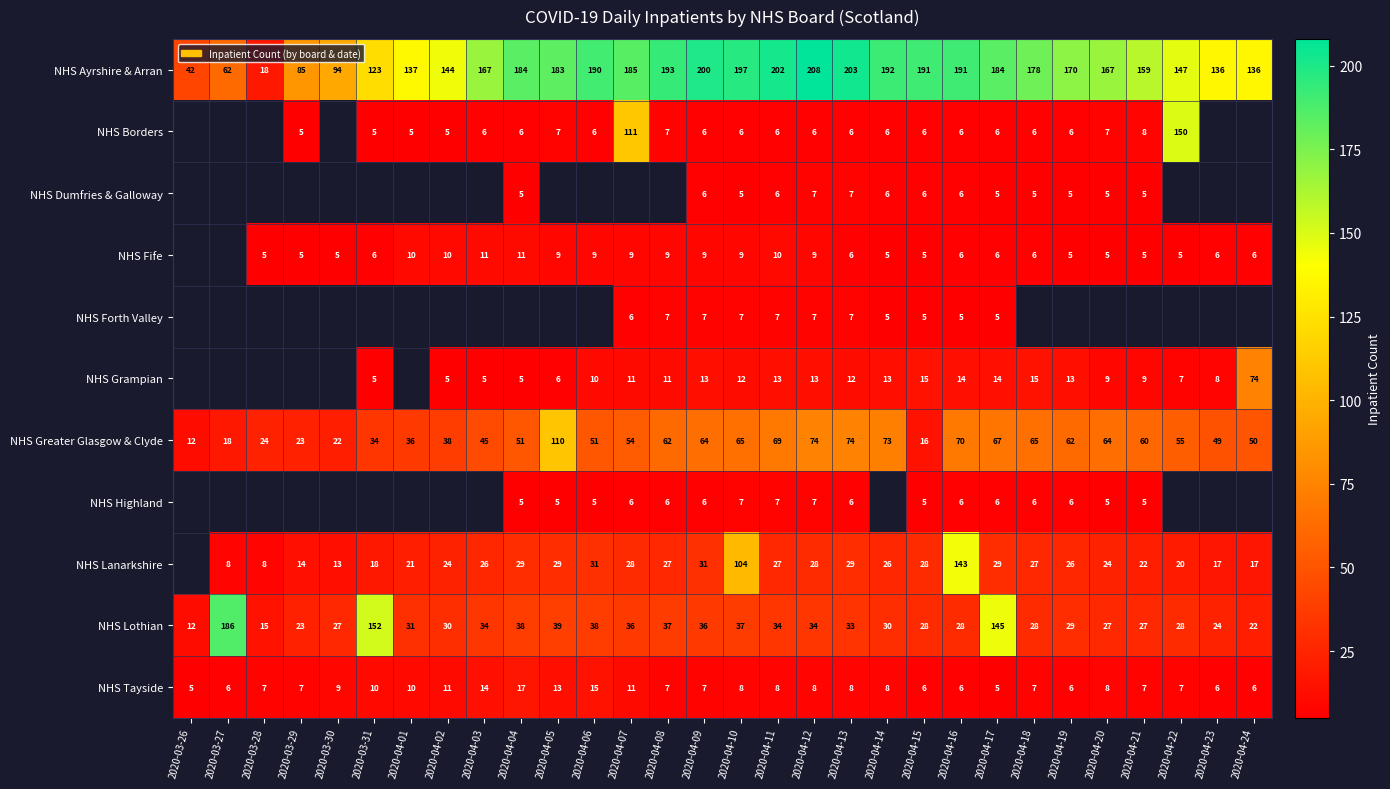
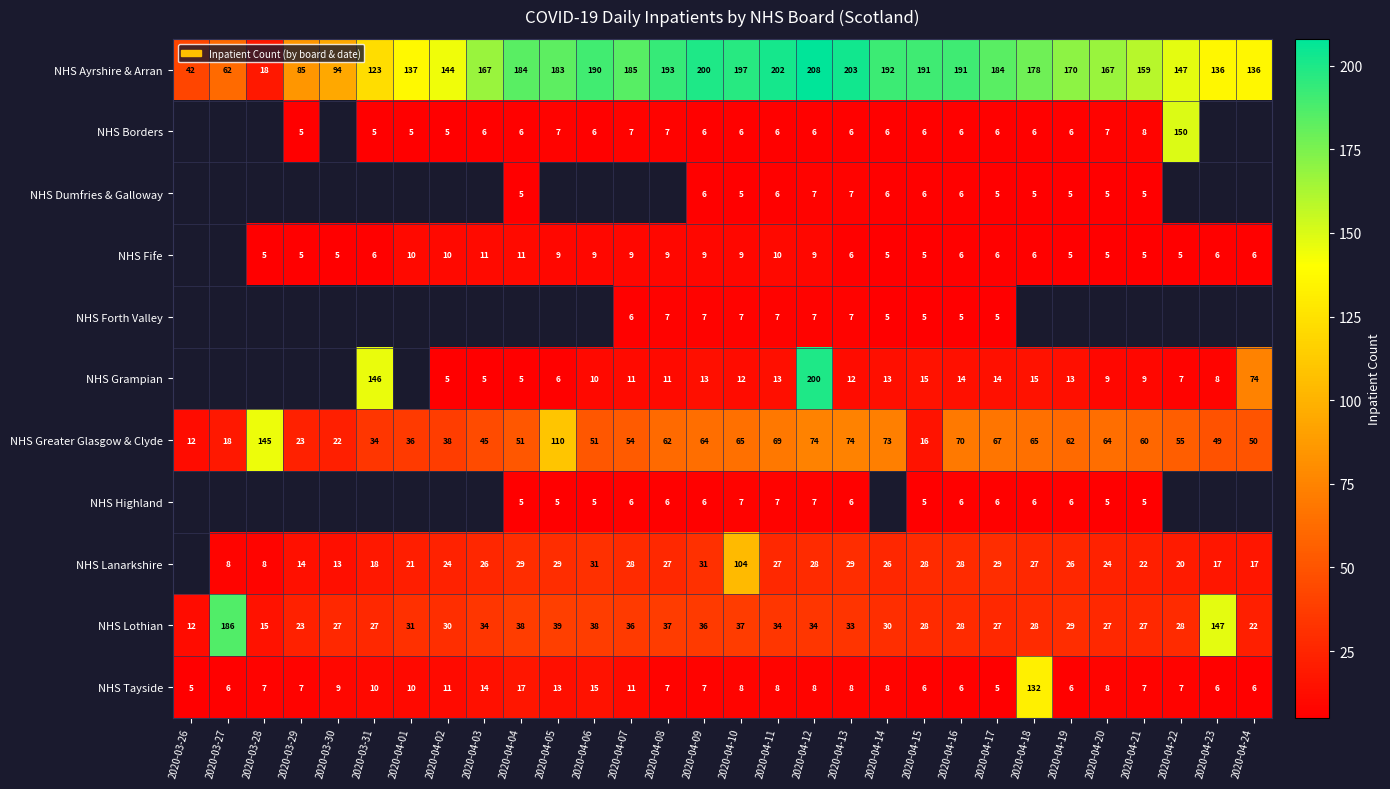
  {
    "NHS Borders": {
      "2020-03-29": 5,
      "2020-03-31": 5,
      "2020-04-01": 5,
      "2020-04-02": 5,
      "2020-04-03": 6,
      "2020-04-04": 6,
      "2020-04-05": 7,
      "2020-04-06": 6,
-     "2020-04-07": 111,
+     "2020-04-07": 7,
      "2020-04-08": 7,
      "2020-04-09": 6,
      "2020-04-10": 6,
      "2020-04-11": 6,
      "2020-04-12": 6,
      "2020-04-13": 6,
      "2020-04-14": 6,
      "2020-04-15": 6,
      "2020-04-16": 6,
      "2020-04-17": 6,
      "2020-04-18": 6,
      "2020-04-19": 6,
      "2020-04-20": 7,
      "2020-04-21": 8,
      "2020-04-22": 150
    },
    "NHS Grampian": {
-     "2020-03-31": 5,
+     "2020-03-31": 146,
      "2020-04-02": 5,
      "2020-04-03": 5,
      "2020-04-04": 5,
      "2020-04-05": 6,
      "2020-04-06": 10,
      "2020-04-07": 11,
      "2020-04-08": 11,
      "2020-04-09": 13,
      "2020-04-10": 12,
      "2020-04-11": 13,
-     "2020-04-12": 13,
+     "2020-04-12": 200,
      "2020-04-13": 12,
      "2020-04-14": 13,
      "2020-04-15": 15,
      "2020-04-16": 14,
      "2020-04-17": 14,
      "2020-04-18": 15,
      "2020-04-19": 13,
      "2020-04-20": 9,
      "2020-04-21": 9,
      "2020-04-22": 7,
      "2020-04-23": 8,
      "2020-04-24": 74
    },
    "NHS Greater Glasgow & Clyde": {
      "2020-03-26": 12,
      "2020-03-27": 18,
-     "2020-03-28": 24,
+     "2020-03-28": 145,
      "2020-03-29": 23,
      "2020-03-30": 22,
      "2020-03-31": 34,
      "2020-04-01": 36,
      "2020-04-02": 38,
      "2020-04-03": 45,
      "2020-04-04": 51,
      "2020-04-05": 110,
      "2020-04-06": 51,
      "2020-04-07": 54,
      "2020-04-08": 62,
      "2020-04-09": 64,
      "2020-04-10": 65,
      "2020-04-11": 69,
      "2020-04-12": 74,
      "2020-04-13": 74,
      "2020-04-14": 73,
      "2020-04-15": 16,
      "2020-04-16": 70,
      "2020-04-17": 67,
      "2020-04-18": 65,
      "2020-04-19": 62,
      "2020-04-20": 64,
      "2020-04-21": 60,
      "2020-04-22": 55,
      "2020-04-23": 49,
      "2020-04-24": 50
    },
    "NHS Lanarkshire": {
      "2020-03-27": 8,
      "2020-03-28": 8,
      "2020-03-29": 14,
      "2020-03-30": 13,
      "2020-03-31": 18,
      "2020-04-01": 21,
      "2020-04-02": 24,
      "2020-04-03": 26,
      "2020-04-04": 29,
      "2020-04-05": 29,
      "2020-04-06": 31,
      "2020-04-07": 28,
      "2020-04-08": 27,
      "2020-04-09": 31,
      "2020-04-10": 104,
      "2020-04-11": 27,
      "2020-04-12": 28,
      "2020-04-13": 29,
      "2020-04-14": 26,
      "2020-04-15": 28,
-     "2020-04-16": 143,
+     "2020-04-16": 28,
      "2020-04-17": 29,
      "2020-04-18": 27,
      "2020-04-19": 26,
      "2020-04-20": 24,
      "2020-04-21": 22,
      "2020-04-22": 20,
      "2020-04-23": 17,
      "2020-04-24": 17
    },
    "NHS Lothian": {
      "2020-03-26": 12,
      "2020-03-27": 186,
      "2020-03-28": 15,
      "2020-03-29": 23,
      "2020-03-30": 27,
-     "2020-03-31": 152,
+     "2020-03-31": 27,
      "2020-04-01": 31,
      "2020-04-02": 30,
      "2020-04-03": 34,
      "2020-04-04": 38,
      "2020-04-05": 39,
      "2020-04-06": 38,
      "2020-04-07": 36,
      "2020-04-08": 37,
      "2020-04-09": 36,
      "2020-04-10": 37,
      "2020-04-11": 34,
      "2020-04-12": 34,
      "2020-04-13": 33,
      "2020-04-14": 30,
      "2020-04-15": 28,
      "2020-04-16": 28,
-     "2020-04-17": 145,
+     "2020-04-17": 27,
      "2020-04-18": 28,
      "2020-04-19": 29,
      "2020-04-20": 27,
      "2020-04-21": 27,
      "2020-04-22": 28,
-     "2020-04-23": 24,
+     "2020-04-23": 147,
      "2020-04-24": 22
    },
    "NHS Tayside": {
      "2020-03-26": 5,
      "2020-03-27": 6,
      "2020-03-28": 7,
      "2020-03-29": 7,
      "2020-03-30": 9,
      "2020-03-31": 10,
      "2020-04-01": 10,
      "2020-04-02": 11,
      "2020-04-03": 14,
      "2020-04-04": 17,
      "2020-04-05": 13,
      "2020-04-06": 15,
      "2020-04-07": 11,
      "2020-04-08": 7,
      "2020-04-09": 7,
      "2020-04-10": 8,
      "2020-04-11": 8,
      "2020-04-12": 8,
      "2020-04-13": 8,
      "2020-04-14": 8,
      "2020-04-15": 6,
      "2020-04-16": 6,
      "2020-04-17": 5,
-     "2020-04-18": 7,
+     "2020-04-18": 132,
      "2020-04-19": 6,
      "2020-04-20": 8,
      "2020-04-21": 7,
      "2020-04-22": 7,
      "2020-04-23": 6,
      "2020-04-24": 6
    }
  }
